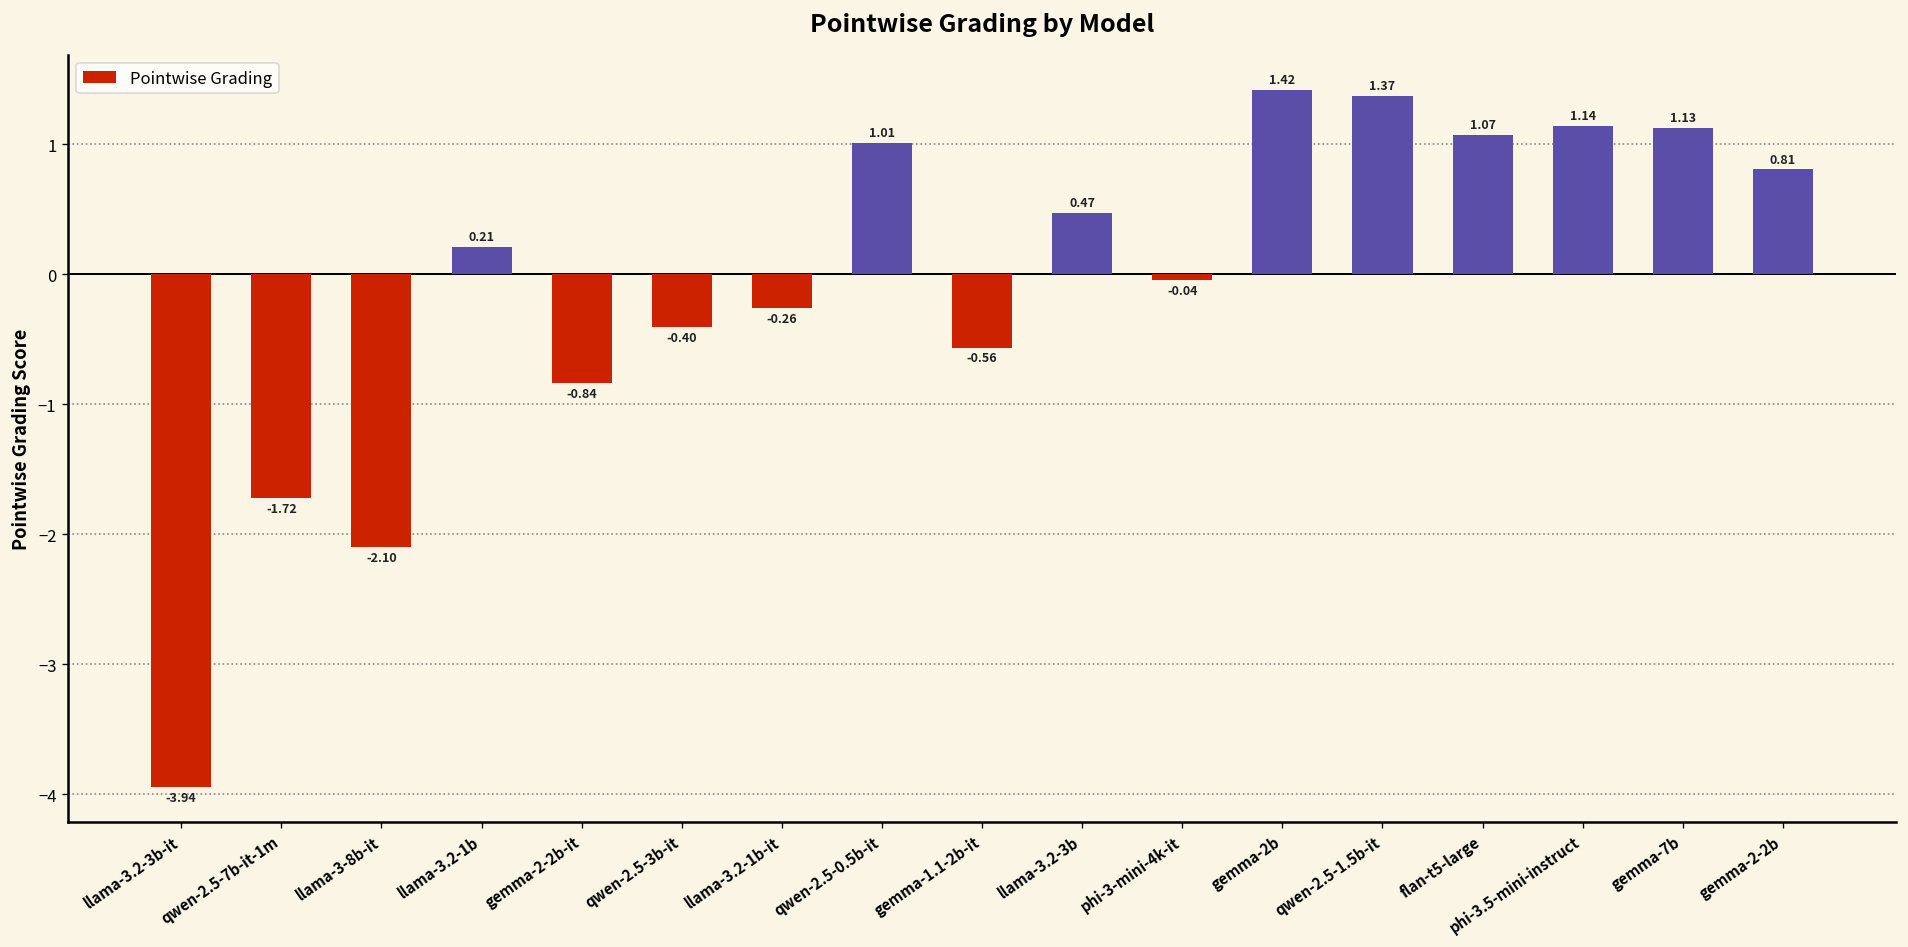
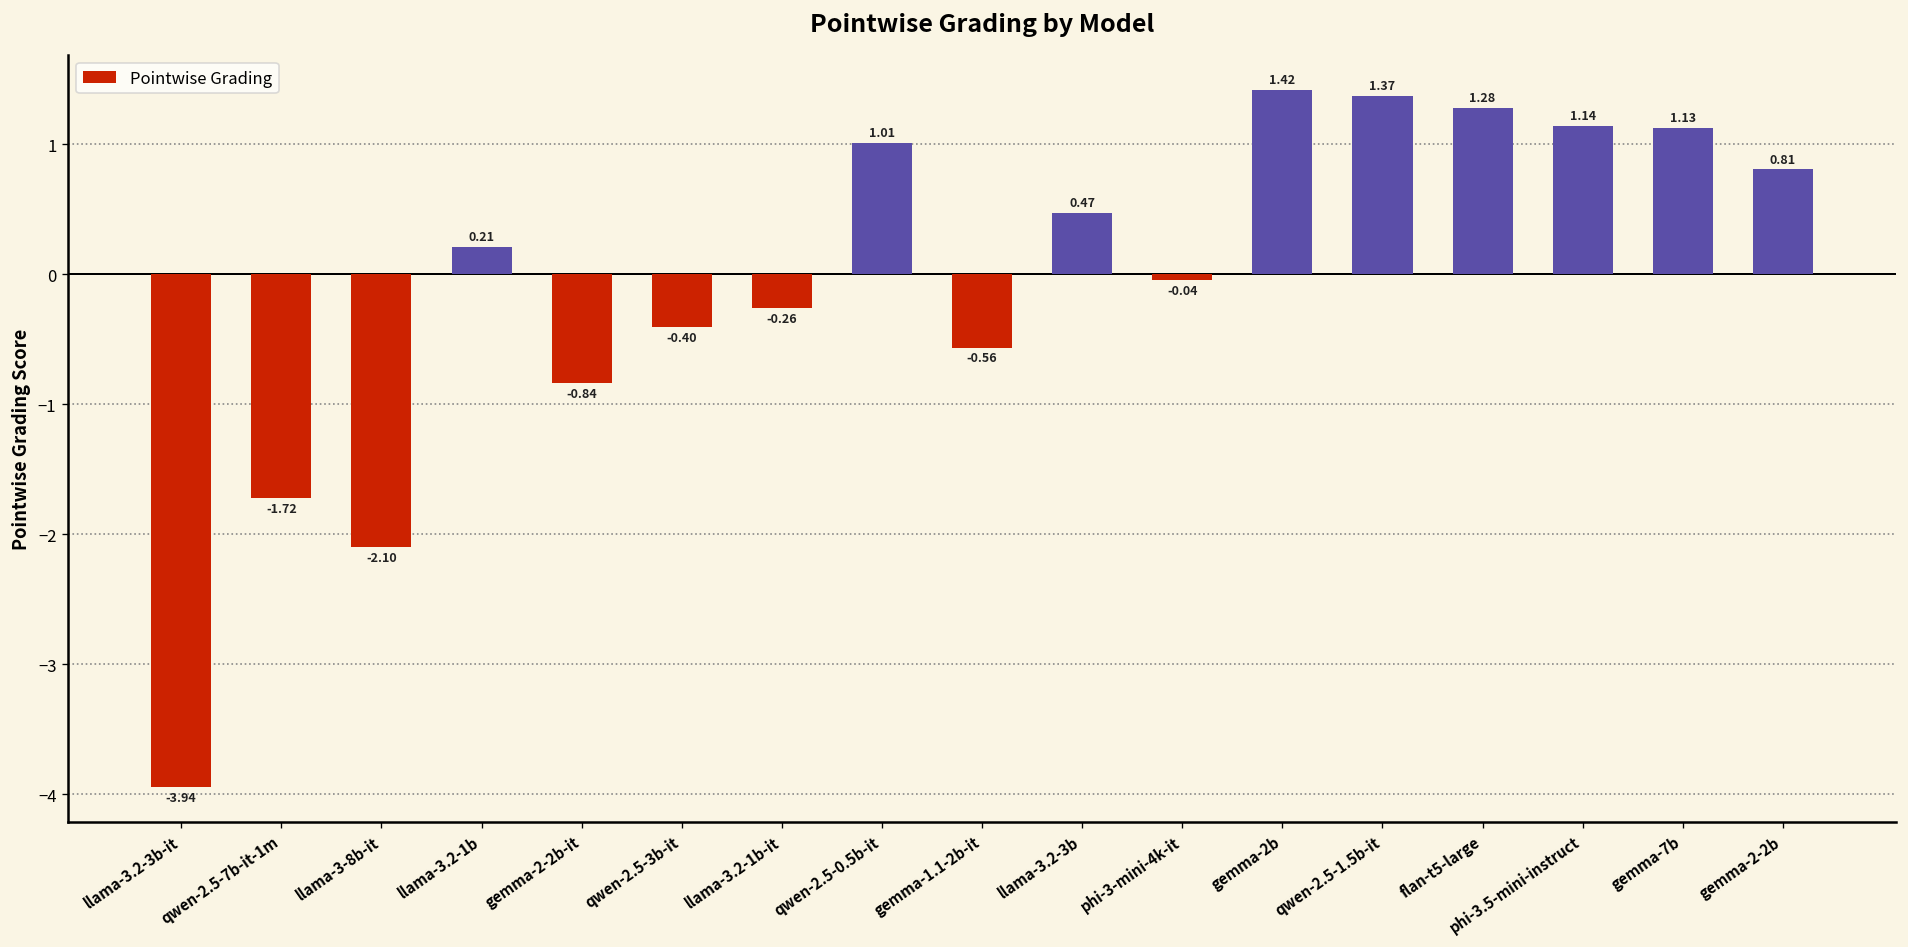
  {
    "llama-3.2-3b-it": -3.94,
    "qwen-2.5-7b-it-1m": -1.72,
    "llama-3-8b-it": -2.10,
    "llama-3.2-1b": 0.21,
    "gemma-2-2b-it": -0.84,
    "qwen-2.5-3b-it": -0.40,
    "llama-3.2-1b-it": -0.26,
    "qwen-2.5-0.5b-it": 1.01,
    "gemma-1.1-2b-it": -0.56,
    "llama-3.2-3b": 0.47,
    "phi-3-mini-4k-it": -0.04,
    "gemma-2b": 1.42,
    "qwen-2.5-1.5b-it": 1.37,
-   "flan-t5-large": 1.07,
+   "flan-t5-large": 1.28,
    "phi-3.5-mini-instruct": 1.14,
    "gemma-7b": 1.13,
    "gemma-2-2b": 0.81
  }
